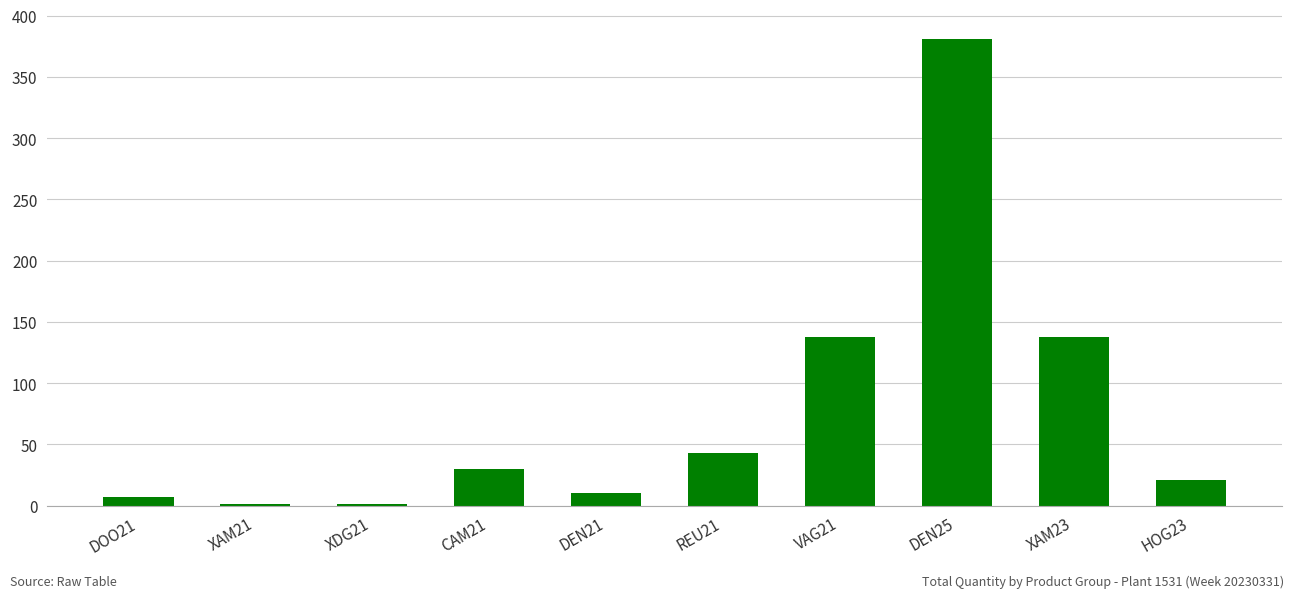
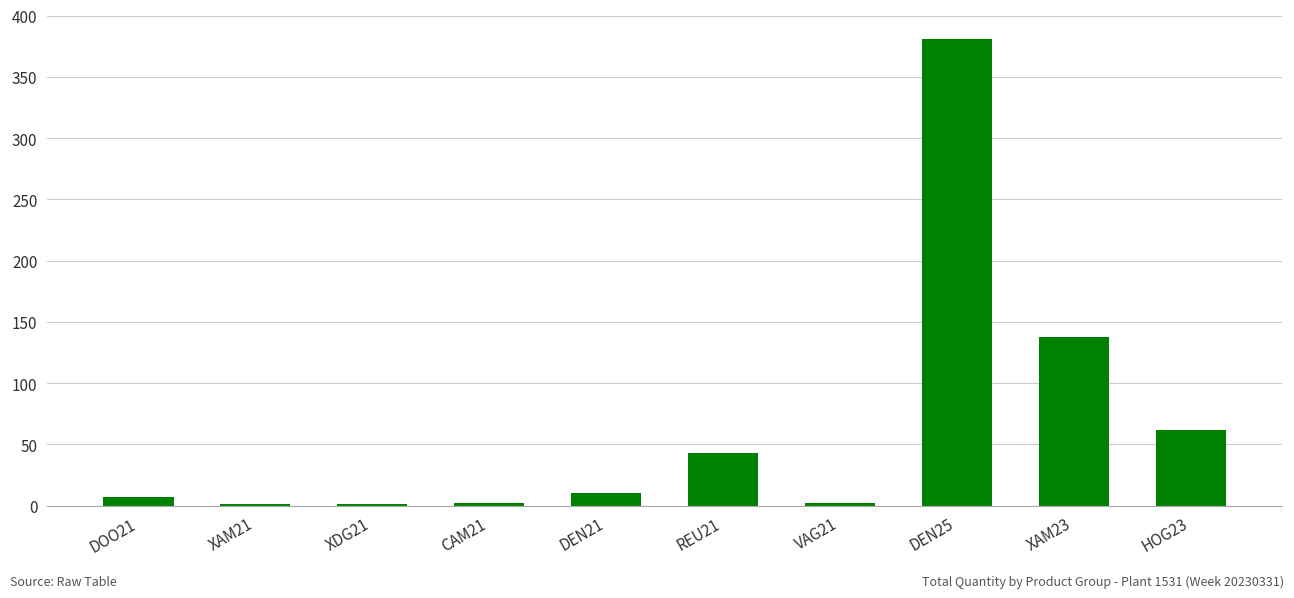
  {
    "DOO21": 7,
-   "CAM21": 30,
+   "CAM21": 2,
    "DEN21": 10,
    "REU21": 43,
-   "VAG21": 138,
+   "VAG21": 2,
    "DEN25": 381,
    "XAM23": 138,
-   "HOG23": 21
+   "HOG23": 62
  }
